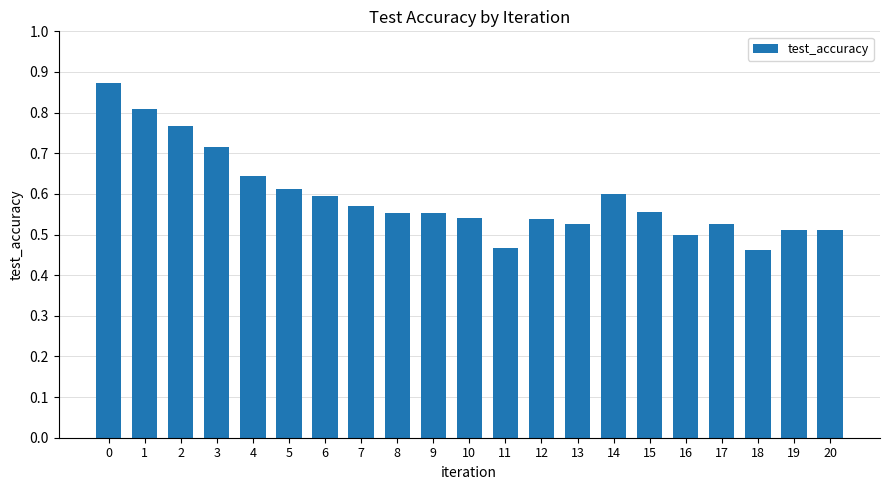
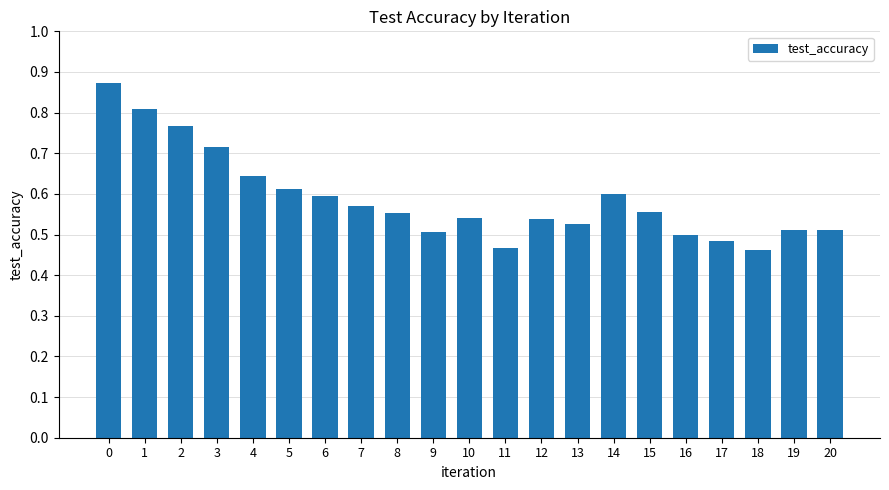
  {
    "0": 0.87,
    "1": 0.81,
    "2": 0.77,
    "3": 0.72,
    "4": 0.64,
    "5": 0.61,
    "6": 0.59,
    "7": 0.57,
    "8": 0.55,
-   "9": 0.55,
+   "9": 0.51,
    "10": 0.54,
    "11": 0.47,
    "12": 0.54,
    "13": 0.53,
    "14": 0.60,
    "15": 0.55,
    "16": 0.50,
-   "17": 0.53,
+   "17": 0.48,
    "18": 0.46,
    "19": 0.51,
    "20": 0.51
  }
